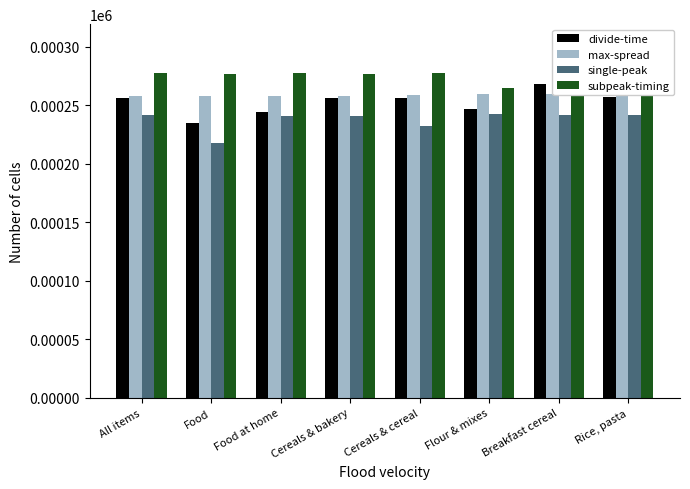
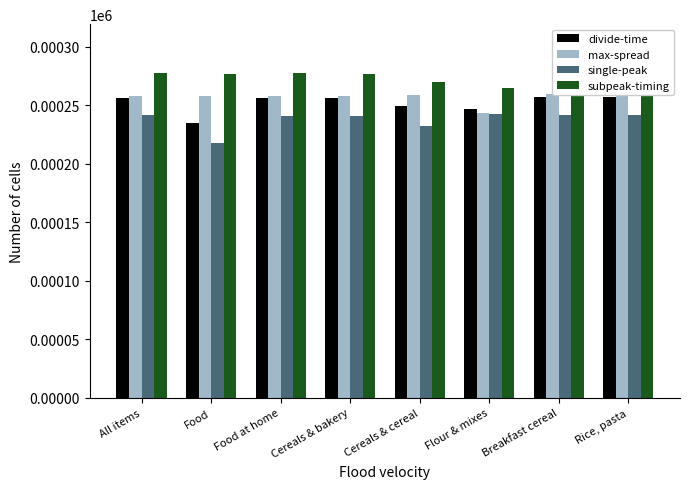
  {
    "divide-time": {
      "All items": 256,
      "Food": 235,
-     "Food at home": 244,
+     "Food at home": 257,
      "Cereals & bakery": 257,
-     "Cereals & cereal": 257,
+     "Cereals & cereal": 249,
      "Flour & mixes": 247,
-     "Breakfast cereal": 268,
+     "Breakfast cereal": 257,
      "Rice, pasta": 257
    },
    "max-spread": {
      "All items": 258,
      "Food": 258,
      "Food at home": 258,
      "Cereals & bakery": 258,
      "Cereals & cereal": 259,
-     "Flour & mixes": 260
+     "Flour & mixes": 244
    },
    "single-peak": {
      "All items": 242,
      "Food": 218,
      "Food at home": 241,
      "Cereals & bakery": 241,
      "Cereals & cereal": 232,
      "Flour & mixes": 242,
      "Breakfast cereal": 242,
      "Rice, pasta": 242
    },
    "subpeak-timing": {
      "All items": 278,
      "Food": 277,
      "Food at home": 277,
      "Cereals & bakery": 277,
-     "Cereals & cereal": 277,
+     "Cereals & cereal": 270,
      "Flour & mixes": 265
    }
  }
